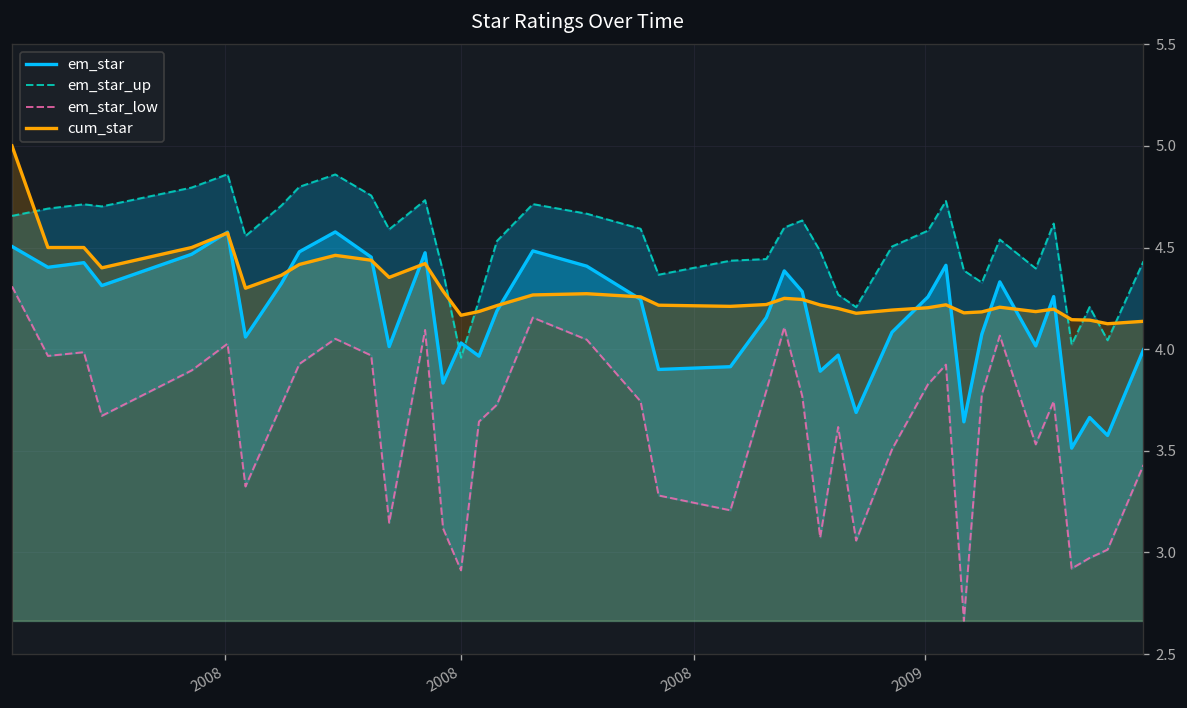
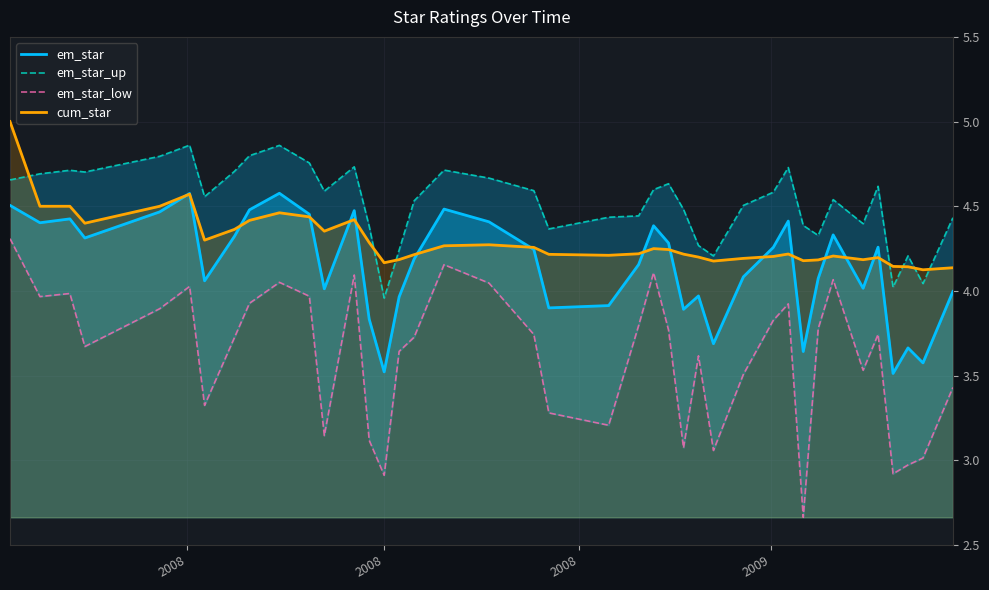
  {
    "em_star": {
-     "2008": 4.03
+     "2008": 3.52
    },
    "em_star_up": {
      "2008": 3.96
    },
    "em_star_low": {
      "2008": 2.91
    },
    "cum_star": {
      "2008": 4.17
    }
  }
